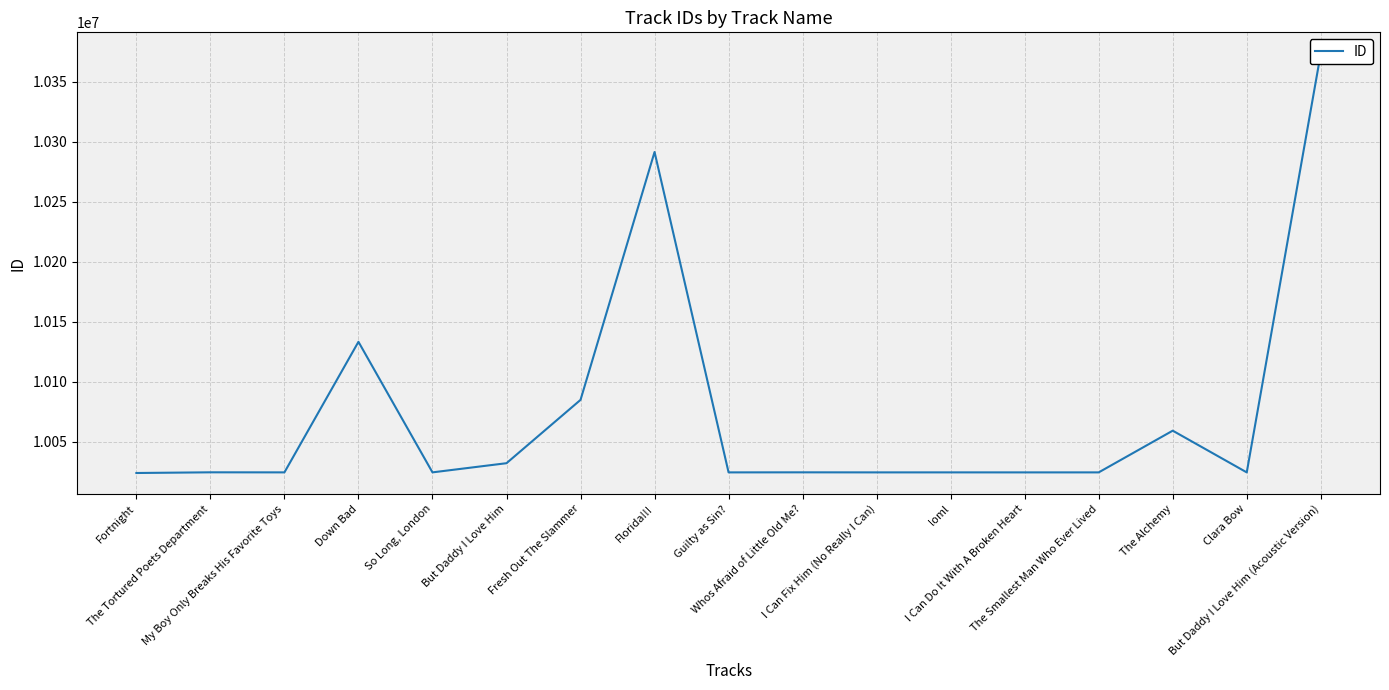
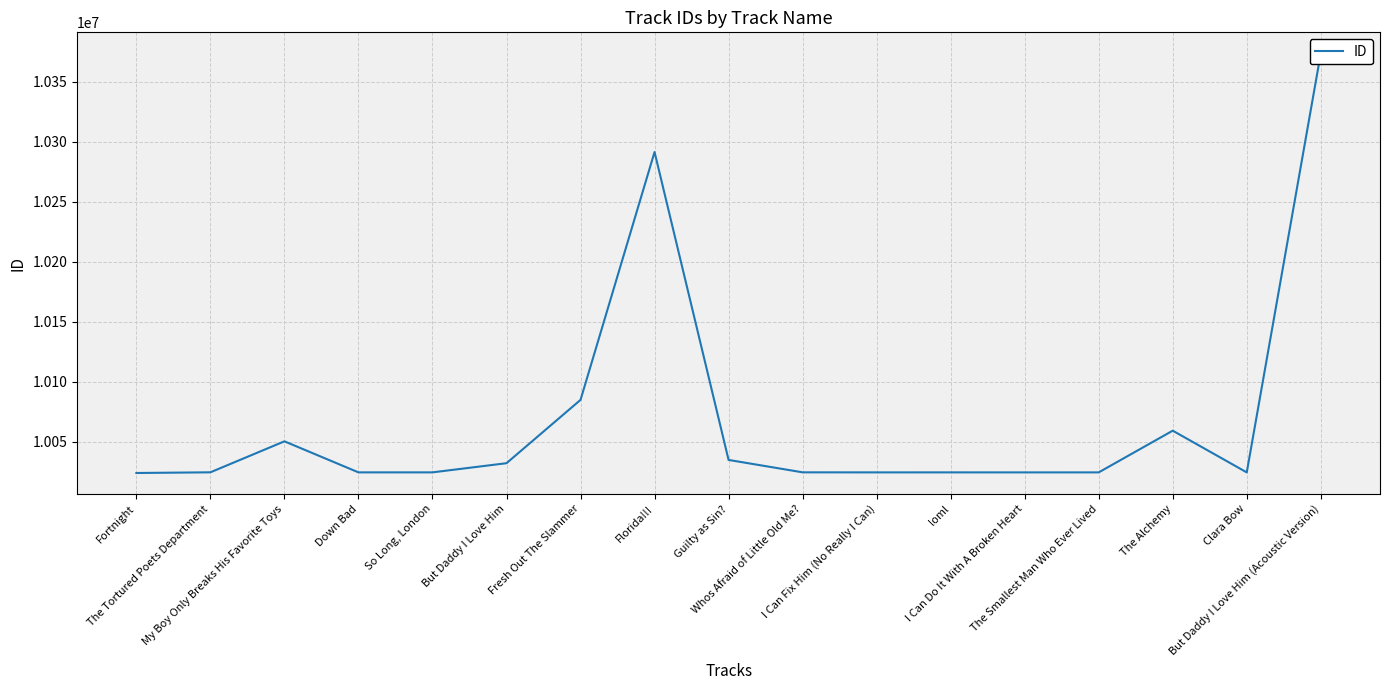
  {
    "Fortnight": 10024000,
    "The Tortured Poets Department": 10025000,
-   "My Boy Only Breaks His Favorite Toys": 10025000,
-   "Down Bad": 10133000,
+   "My Boy Only Breaks His Favorite Toys": 10050000,
+   "Down Bad": 10025000,
    "So Long, London": 10025000,
    "But Daddy I Love Him": 10032000,
    "Fresh Out The Slammer": 10085000,
    "Florida!!!": 10291000,
-   "Guilty as Sin?": 10025000,
+   "Guilty as Sin?": 10035000,
    "Whos Afraid of Little Old Me?": 10025000,
    "I Can Fix Him (No Really I Can)": 10025000,
    "loml": 10025000,
    "I Can Do It With A Broken Heart": 10025000,
    "The Smallest Man Who Ever Lived": 10025000,
    "The Alchemy": 10059000,
    "Clara Bow": 10025000
  }
